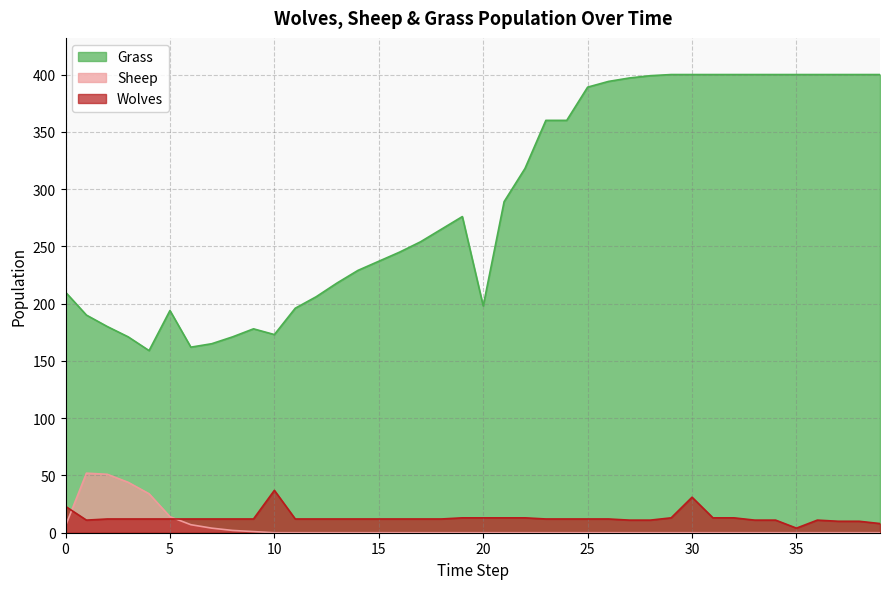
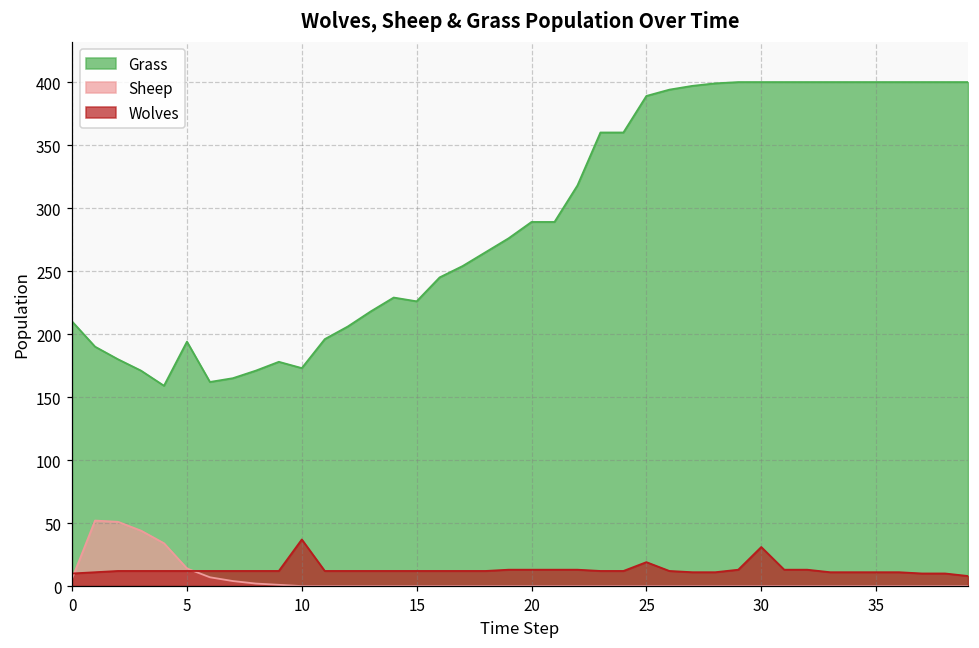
  {
    "Grass": {
      "0": 210,
      "5": 194,
      "10": 173,
-     "15": 237,
-     "20": 198,
+     "15": 226,
+     "20": 289,
      "25": 389,
      "30": 400,
      "35": 400
    },
    "Sheep": {
      "0": 6,
      "10": 0,
      "15": 0,
      "20": 0,
      "25": 0,
      "30": 0,
      "35": 0
    },
    "Wolves": {
-     "0": 23,
+     "0": 10,
      "10": 37,
      "15": 12,
      "20": 13,
-     "25": 12,
+     "25": 19,
      "30": 31,
-     "35": 4
+     "35": 11
    }
  }
